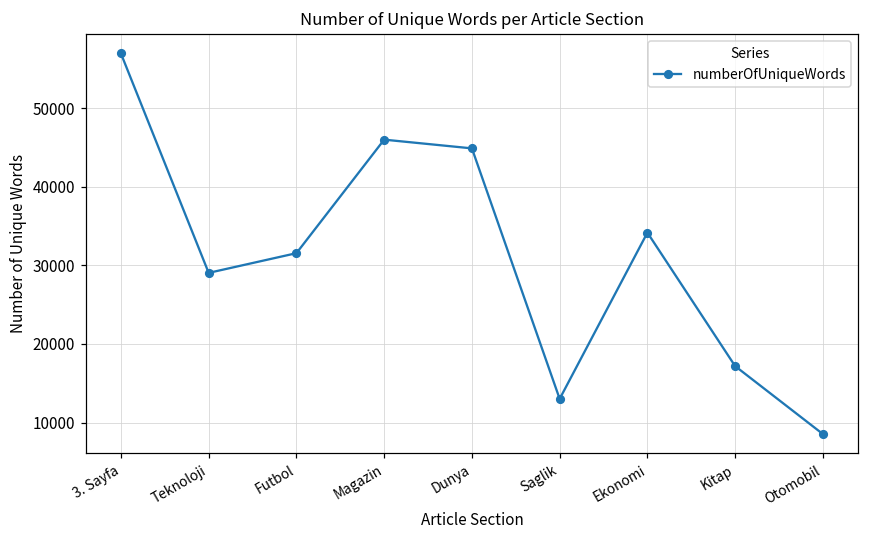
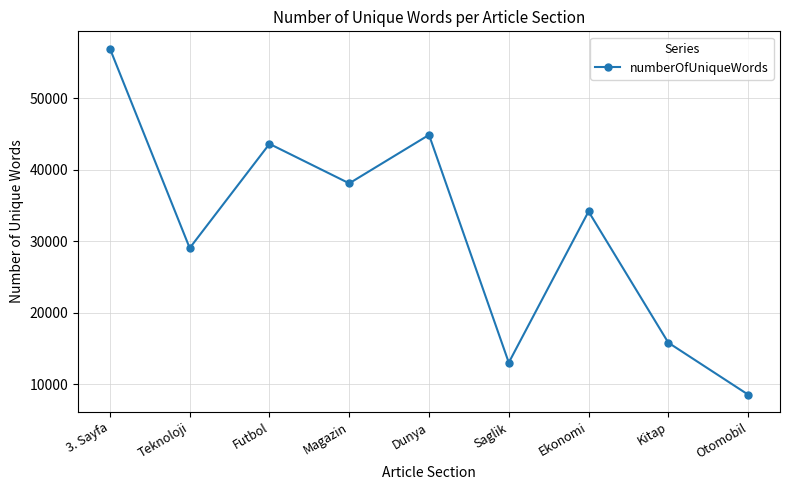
  {
    "3. Sayfa": 57000,
    "Teknoloji": 29000,
-   "Futbol": 32000,
-   "Magazin": 46000,
+   "Futbol": 44000,
+   "Magazin": 38000,
    "Dunya": 45000,
    "Saglik": 13000,
    "Ekonomi": 34000,
-   "Kitap": 17000,
+   "Kitap": 16000,
    "Otomobil": 9000
  }
